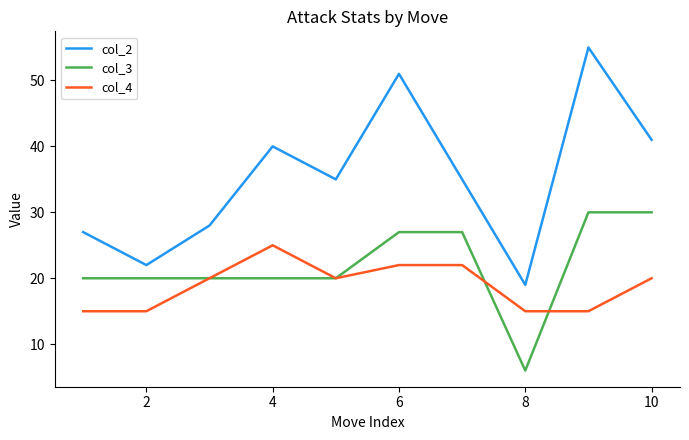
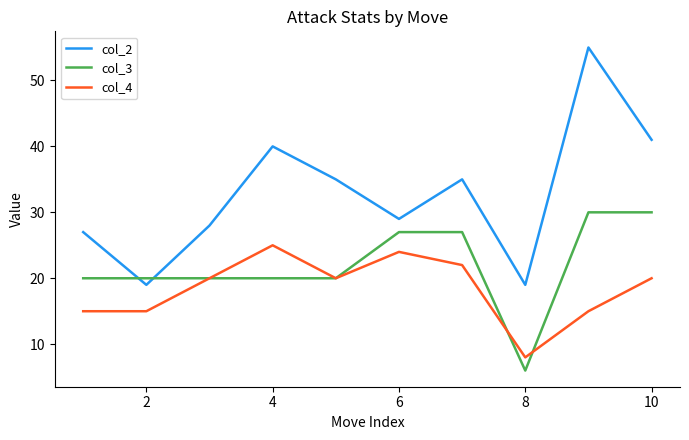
  {
    "col_2": {
-     "2": 22,
+     "2": 19,
      "4": 40,
-     "6": 51,
+     "6": 29,
      "8": 19,
      "10": 41
    },
    "col_3": {
      "2": 20,
      "4": 20,
      "6": 27,
      "8": 6,
      "10": 30
    },
    "col_4": {
      "2": 15,
      "4": 25,
-     "6": 22,
-     "8": 15,
+     "6": 24,
+     "8": 8,
      "10": 20
    }
  }
